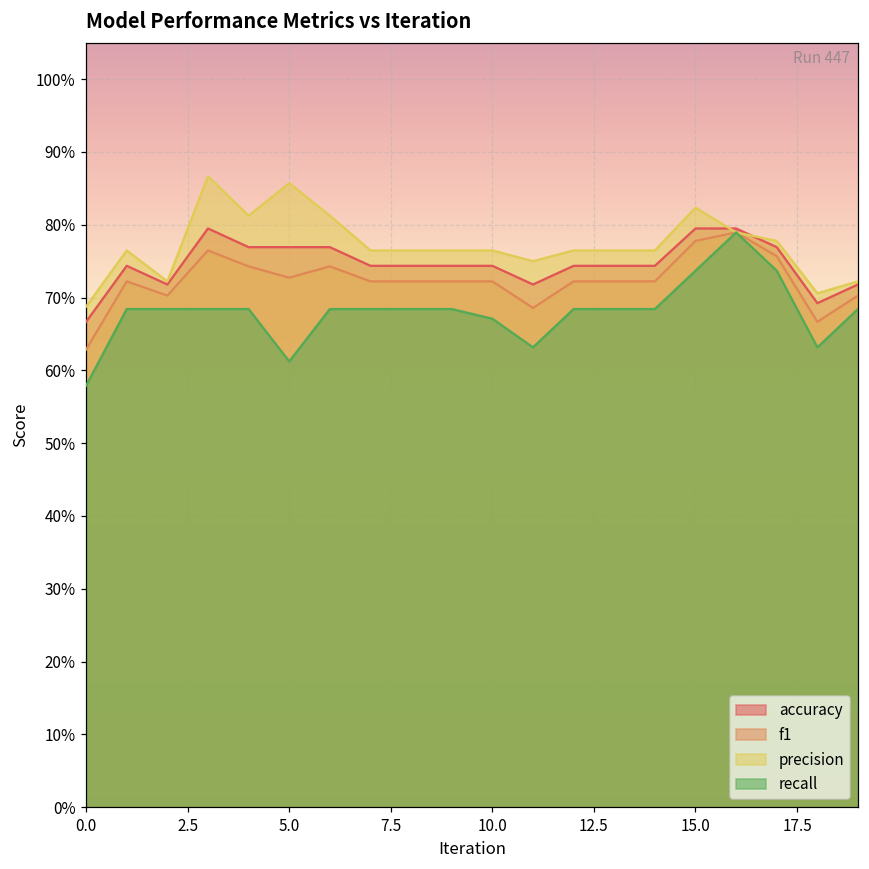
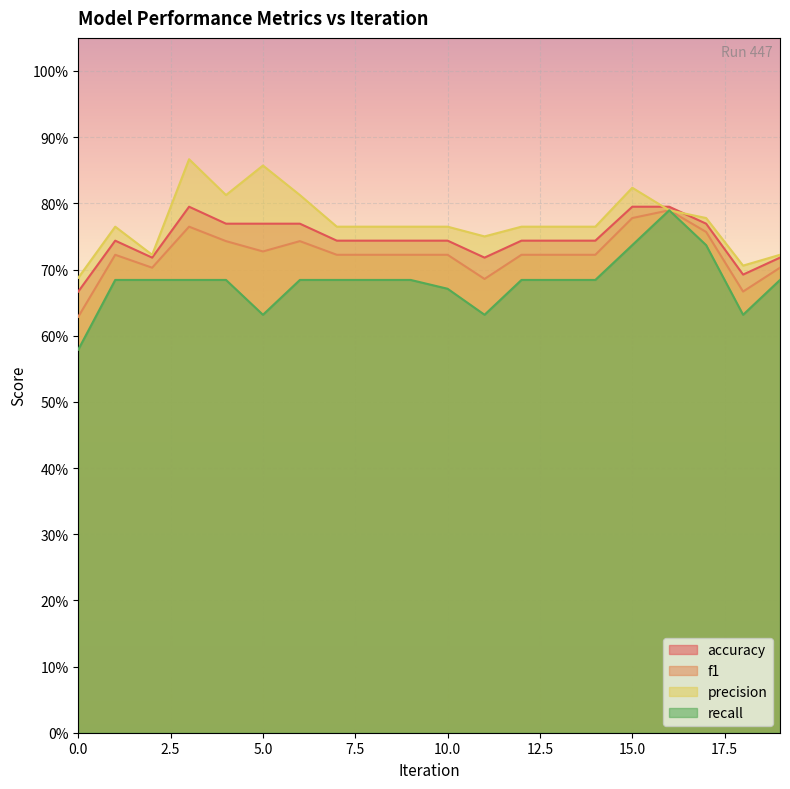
  {
    "recall": {
      "0.0": "58%",
-     "5.0": "61%",
+     "5.0": "63%",
      "10.0": "67%",
      "15.0": "74%"
    }
  }
